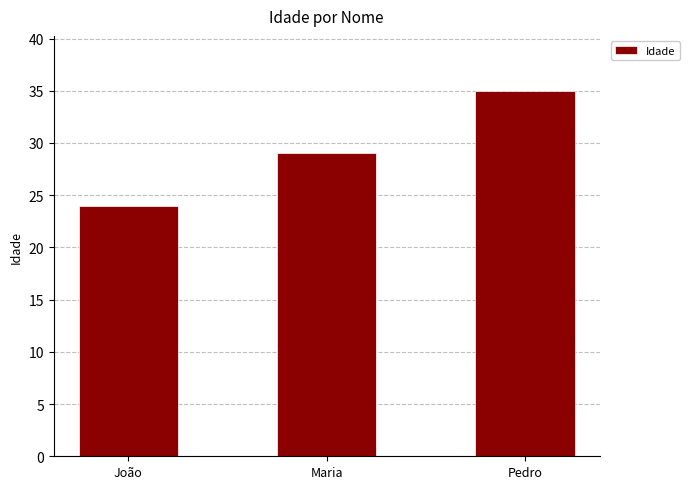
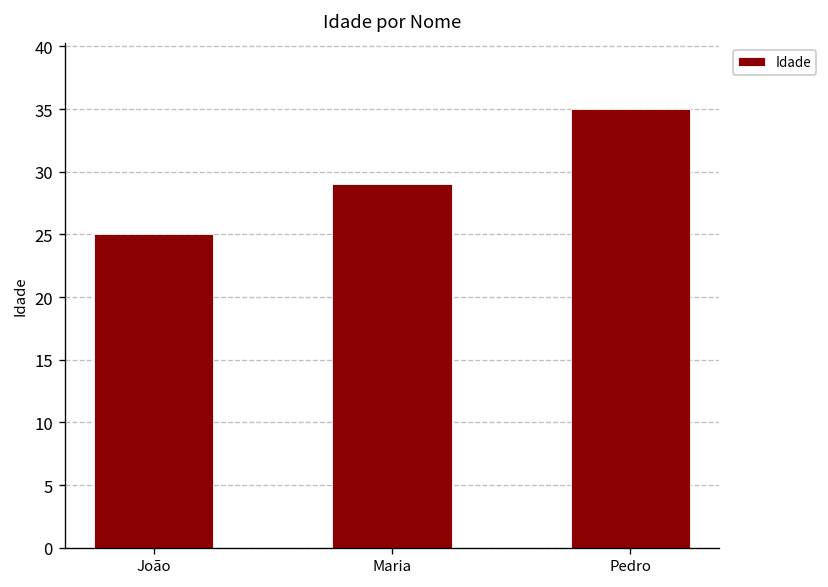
  {
-   "João": 24,
+   "João": 25,
    "Maria": 29,
    "Pedro": 35
  }
